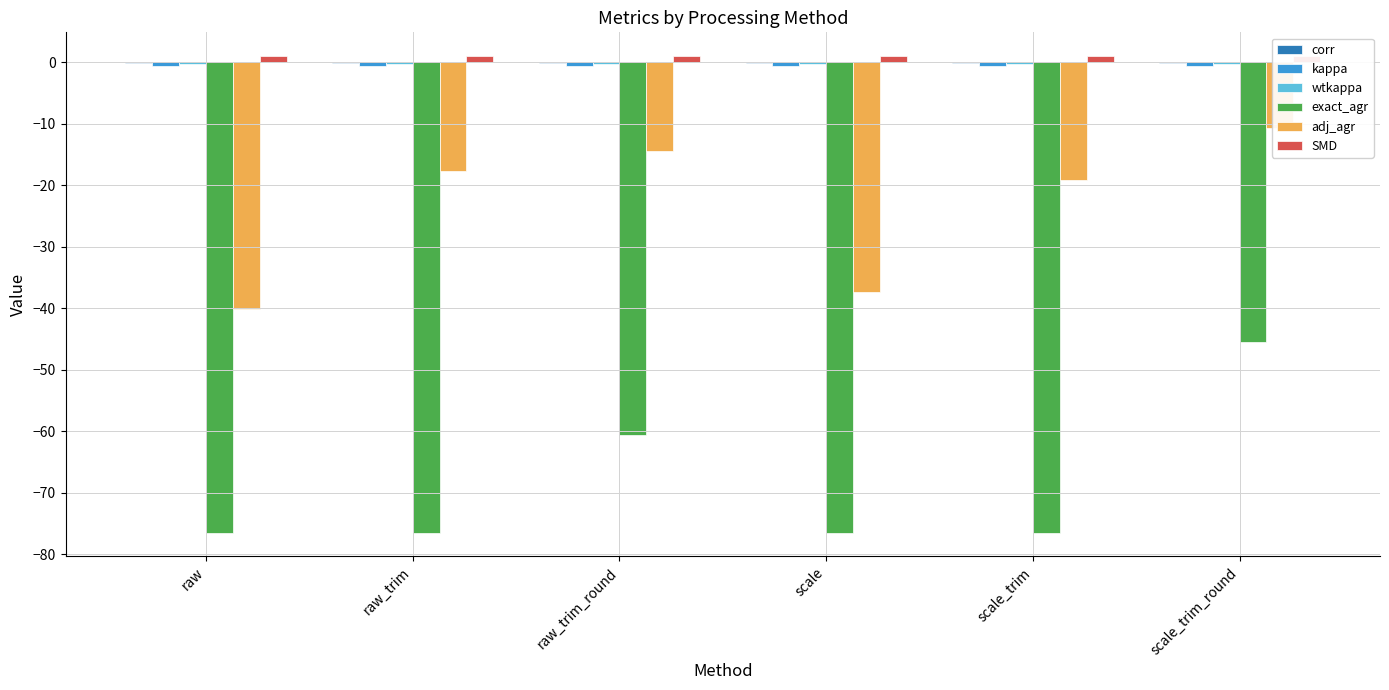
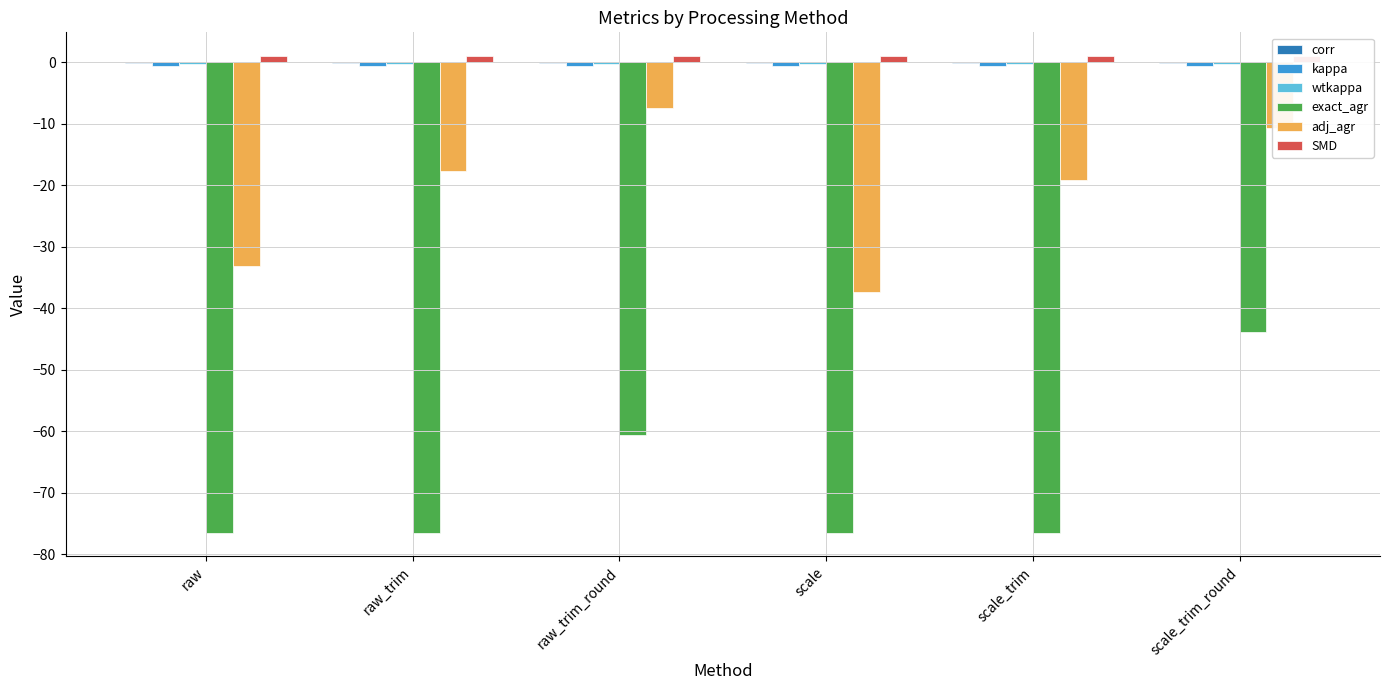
  {
    "exact_agr": {
      "raw": -76,
      "raw_trim": -76,
      "raw_trim_round": -61,
      "scale": -76,
      "scale_trim": -76,
-     "scale_trim_round": -45
+     "scale_trim_round": -44
    },
    "adj_agr": {
-     "raw": -40,
+     "raw": -33,
      "raw_trim": -18,
-     "raw_trim_round": -14,
+     "raw_trim_round": -7,
      "scale": -37,
      "scale_trim": -19
    },
    "SMD": {
      "raw": 1,
      "raw_trim": 1,
      "raw_trim_round": 1,
      "scale": 1,
      "scale_trim": 1
    }
  }
